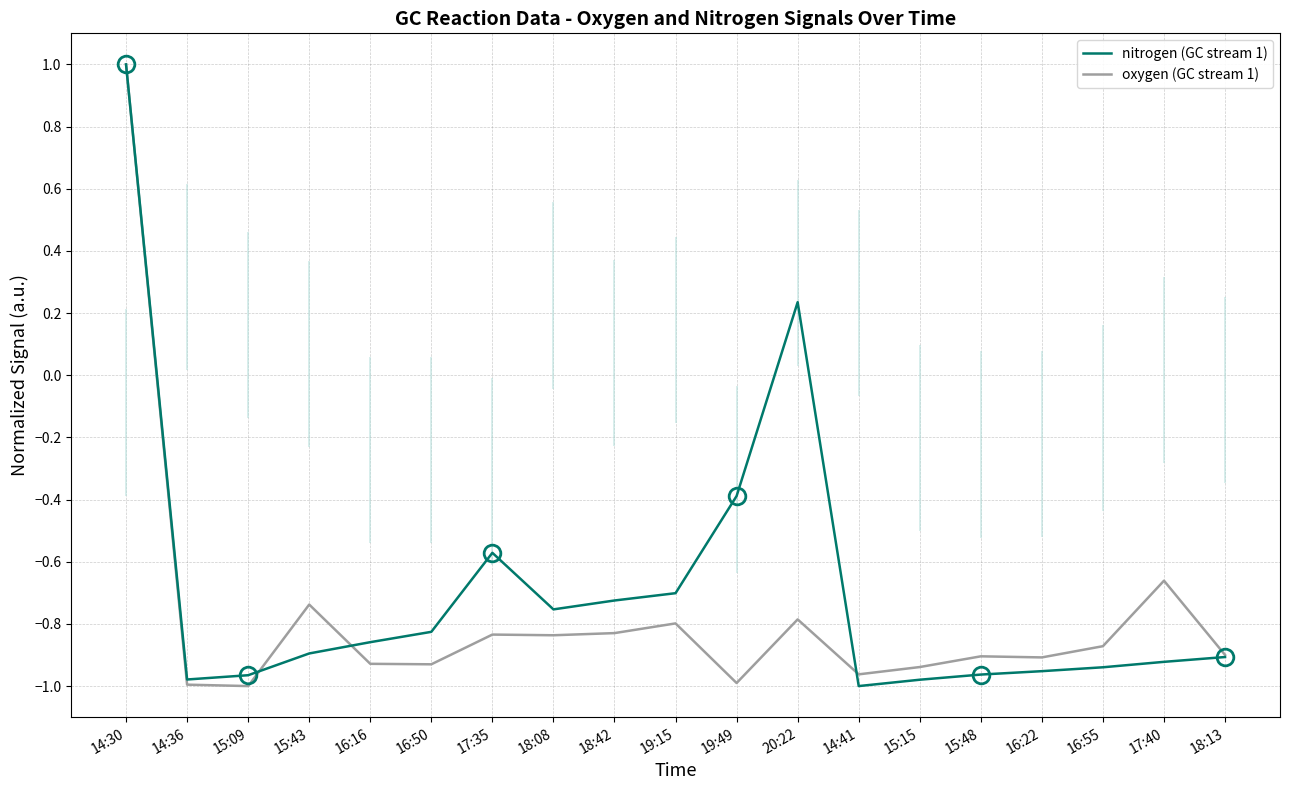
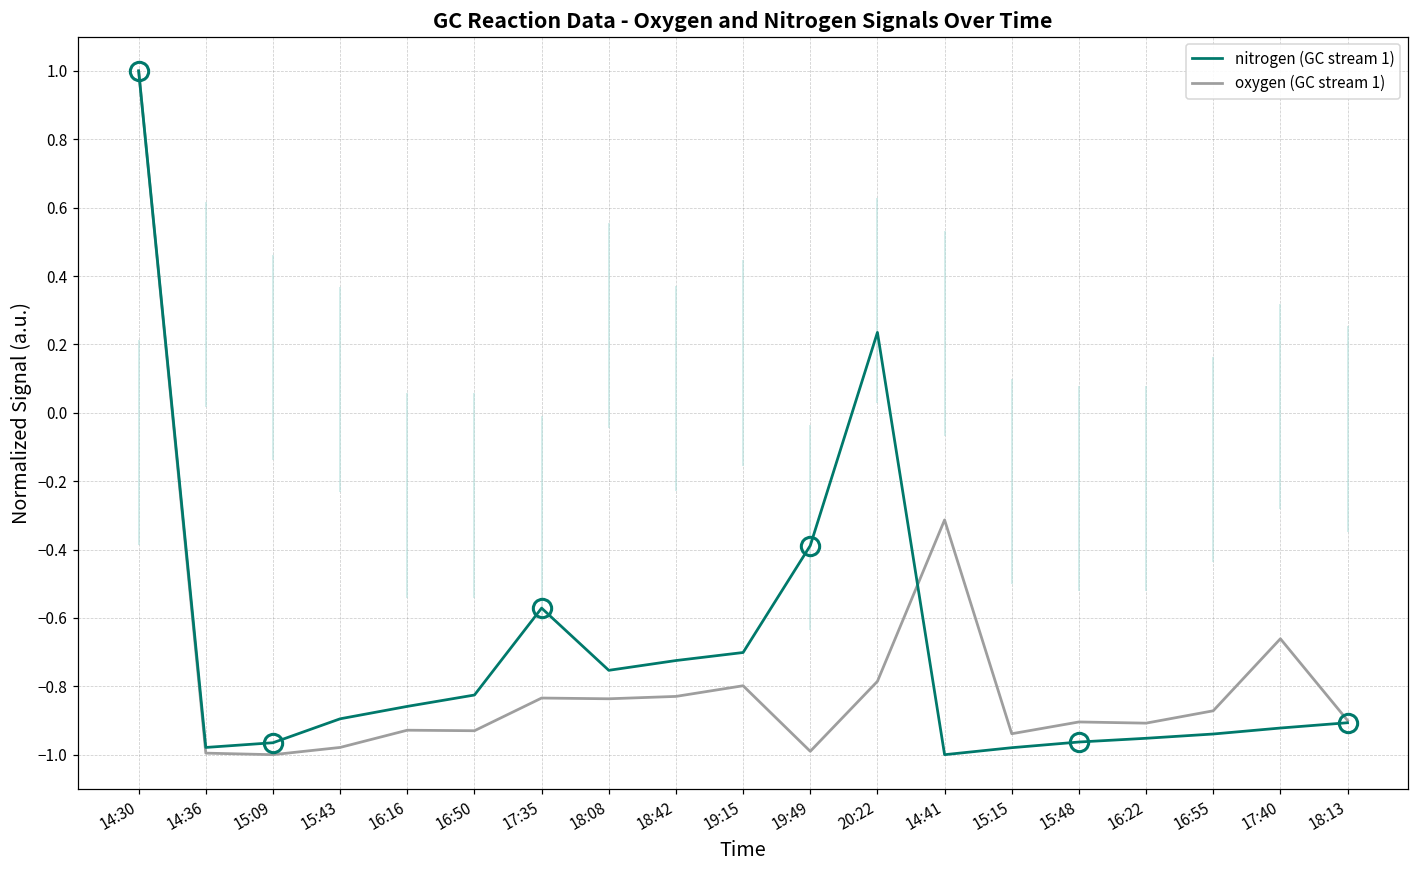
  {
    "nitrogen (GC stream 1)": {
      "14:36": -0.98,
      "15:43": -0.90,
      "16:16": -0.86,
      "16:50": -0.83,
      "18:08": -0.75,
      "18:42": -0.72,
      "19:15": -0.70,
      "20:22": 0.24,
      "14:41": -1.00,
      "15:15": -0.98,
      "16:22": -0.95,
      "16:55": -0.94,
      "17:40": -0.92
    },
    "oxygen (GC stream 1)": {
      "14:36": -1.00,
      "15:09": -1.00,
-     "15:43": -0.74,
+     "15:43": -0.98,
      "16:16": -0.93,
      "16:50": -0.93,
      "17:35": -0.83,
      "18:08": -0.84,
      "18:42": -0.83,
      "19:15": -0.80,
      "19:49": -0.99,
      "20:22": -0.79,
-     "14:41": -0.96,
+     "14:41": -0.31,
      "15:15": -0.94,
      "15:48": -0.90,
      "16:22": -0.91,
      "16:55": -0.87,
      "17:40": -0.66
    }
  }
